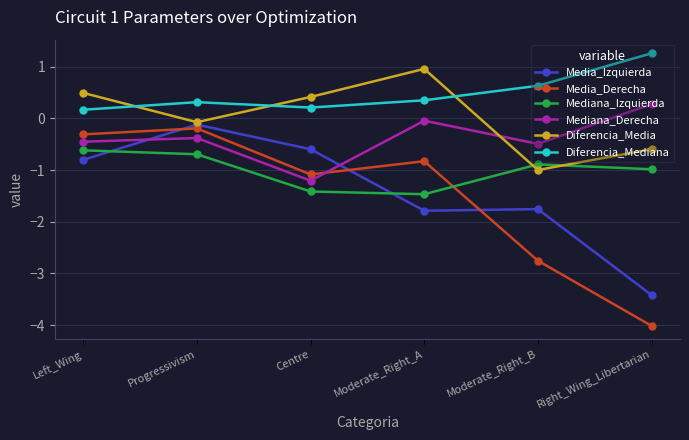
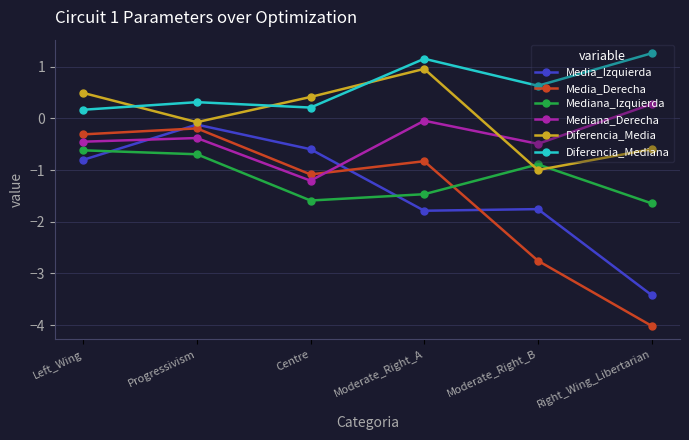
  {
    "Media_Izquierda": {
      "Left_Wing": -0.8,
      "Centre": -0.6,
      "Moderate_Right_A": -1.8,
      "Moderate_Right_B": -1.8,
      "Right_Wing_Libertarian": -3.4
    },
    "Media_Derecha": {
      "Left_Wing": -0.3,
      "Progressivism": -0.2,
      "Centre": -1.1,
      "Moderate_Right_A": -0.8,
      "Moderate_Right_B": -2.8,
      "Right_Wing_Libertarian": -4.0
    },
    "Mediana_Izquierda": {
      "Left_Wing": -0.6,
      "Progressivism": -0.7,
-     "Centre": -1.4,
+     "Centre": -1.6,
      "Moderate_Right_A": -1.5,
      "Moderate_Right_B": -0.9,
-     "Right_Wing_Libertarian": -1.0
+     "Right_Wing_Libertarian": -1.6
    },
    "Mediana_Derecha": {
      "Left_Wing": -0.5,
      "Progressivism": -0.4,
      "Centre": -1.2,
      "Moderate_Right_A": 0.0
    },
    "Diferencia_Media": {
      "Left_Wing": 0.5,
      "Centre": 0.4,
      "Moderate_Right_A": 1.0,
      "Moderate_Right_B": -1.0
    },
    "Diferencia_Mediana": {
      "Left_Wing": 0.2,
      "Progressivism": 0.3,
      "Centre": 0.2,
-     "Moderate_Right_A": 0.4
+     "Moderate_Right_A": 1.2
    }
  }
